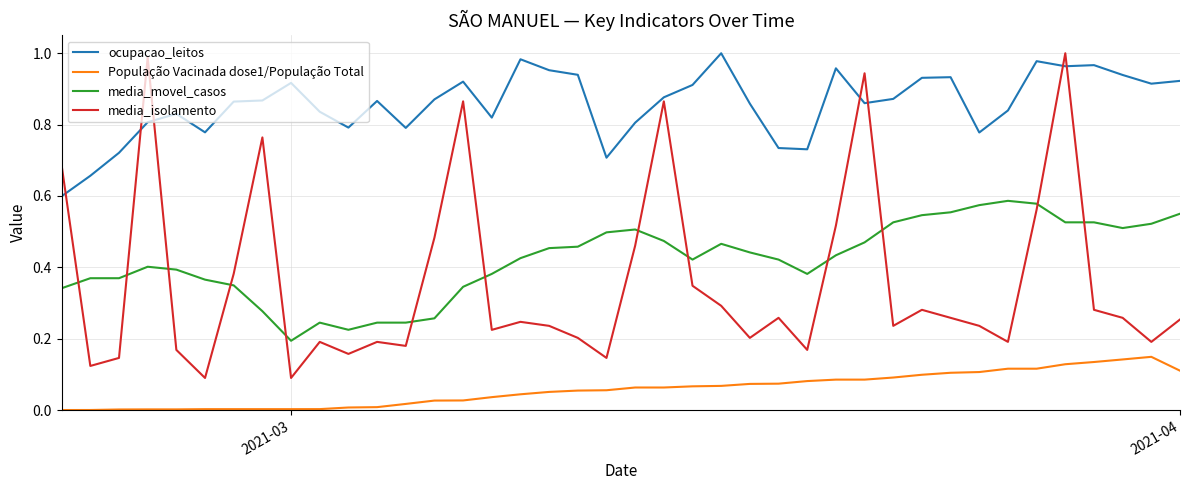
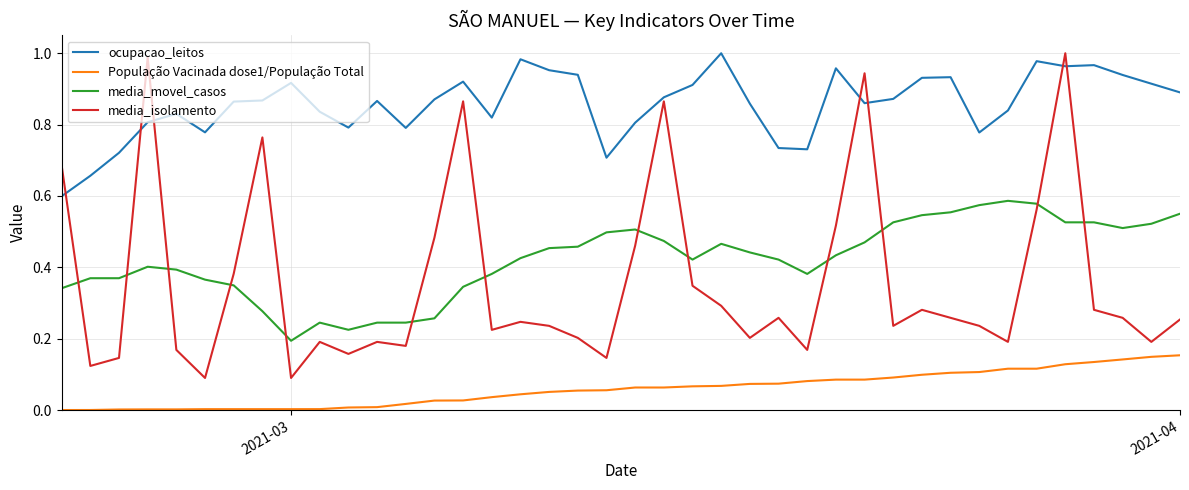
  {
    "ocupacao_leitos": {
-     "2021-04": 0.92
+     "2021-04": 0.89
    },
    "População Vacinada dose1/População Total": {
      "2021-03": 0.00,
-     "2021-04": 0.11
+     "2021-04": 0.15
    },
    "media_movel_casos": {
      "2021-03": 0.19,
      "2021-04": 0.55
    },
    "media_isolamento": {
      "2021-03": 0.09,
      "2021-04": 0.25
    }
  }
